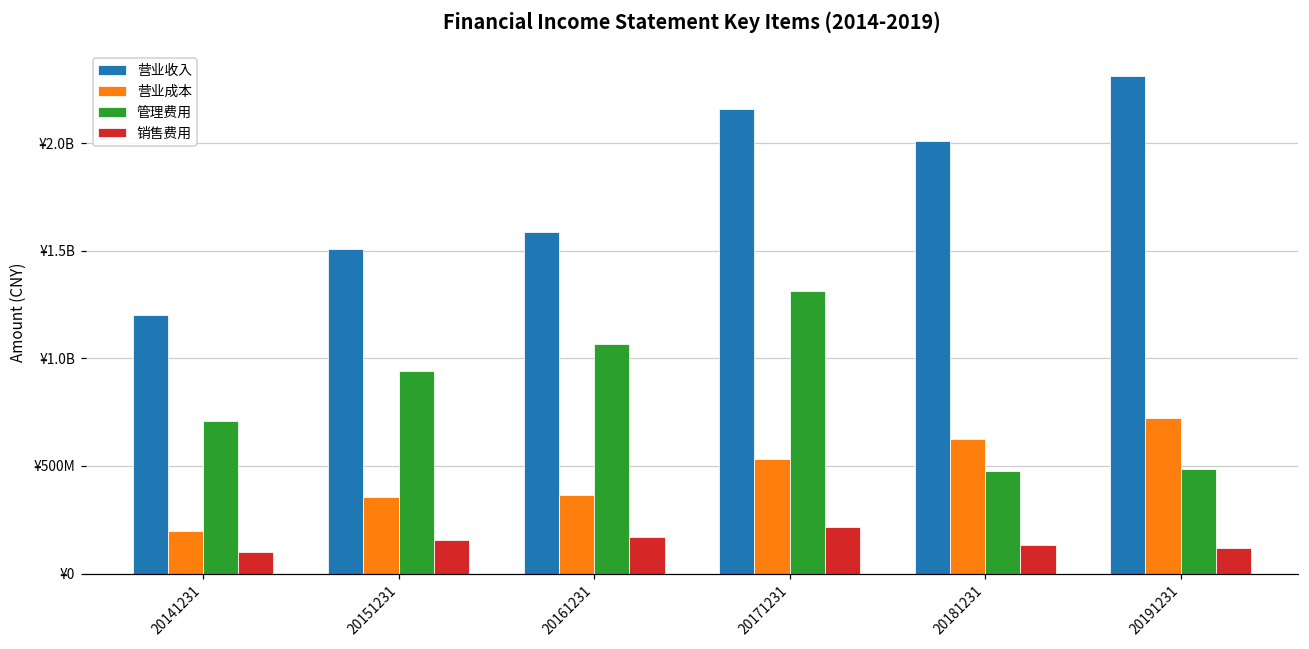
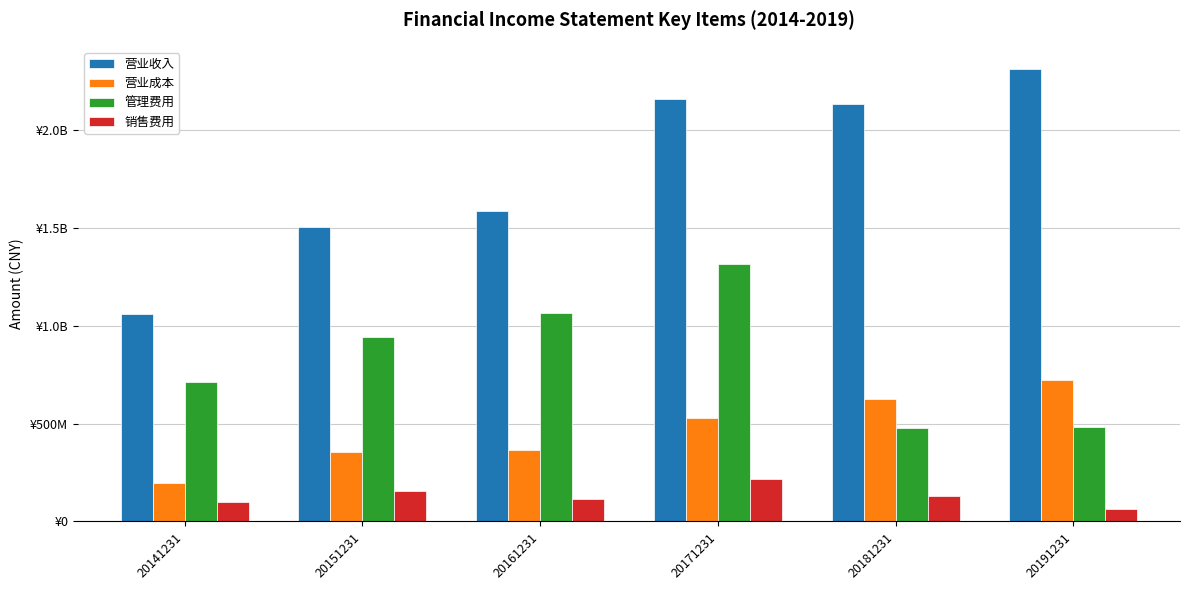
  {
    "营业收入": {
-     "20141231": "¥1200000000",
+     "20141231": "¥1060000000",
      "20151231": "¥1510000000",
      "20161231": "¥1590000000",
      "20171231": "¥2160000000",
-     "20181231": "¥2010000000",
+     "20181231": "¥2130000000",
      "20191231": "¥2310000000"
    },
    "营业成本": {
      "20141231": "¥200000000",
      "20151231": "¥360000000",
      "20161231": "¥370000000",
      "20171231": "¥530000000",
      "20181231": "¥630000000",
      "20191231": "¥720000000"
    },
    "管理费用": {
      "20141231": "¥710000000",
      "20151231": "¥940000000",
      "20161231": "¥1070000000",
      "20171231": "¥1310000000",
      "20181231": "¥480000000",
      "20191231": "¥480000000"
    },
    "销售费用": {
      "20141231": "¥100000000",
      "20151231": "¥160000000",
-     "20161231": "¥170000000",
+     "20161231": "¥110000000",
      "20171231": "¥210000000",
      "20181231": "¥130000000",
-     "20191231": "¥120000000"
+     "20191231": "¥60000000"
    }
  }
